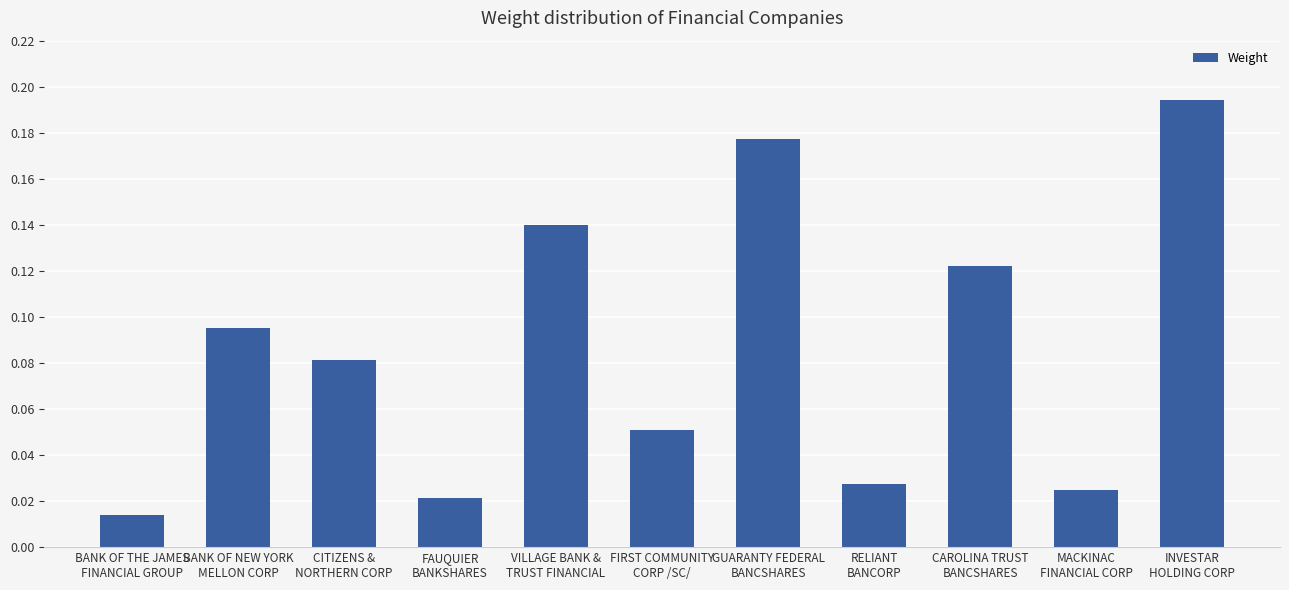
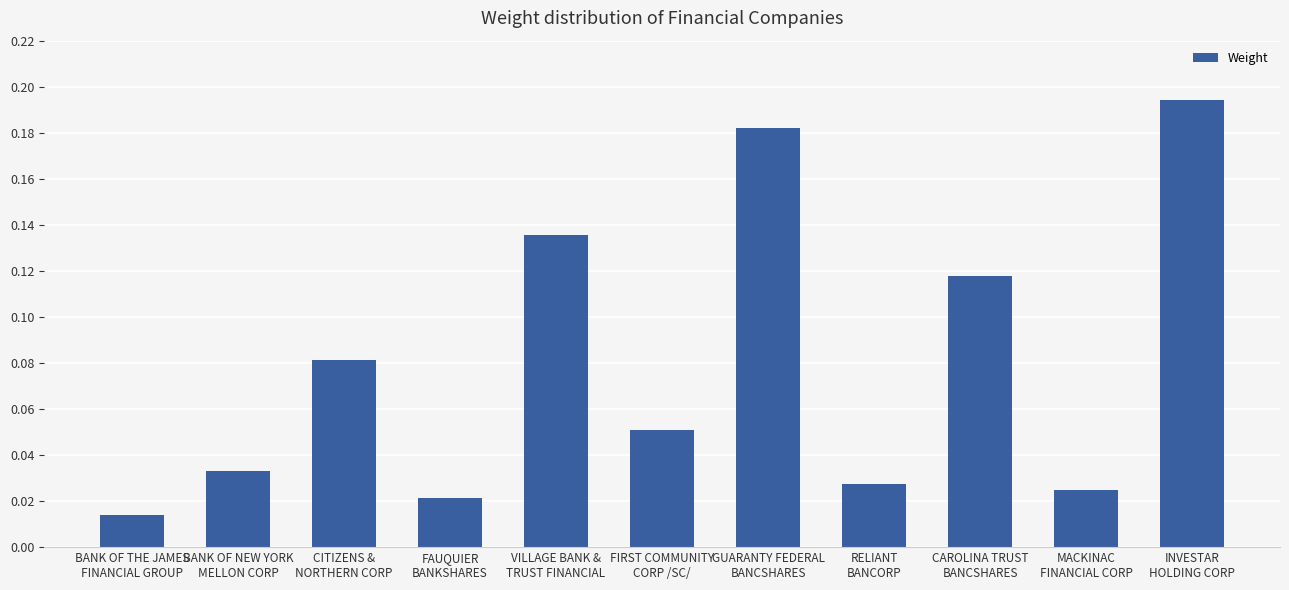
  {
    "BANK OF THE JAMES FINANCIAL GROUP": 0.014,
-   "BANK OF NEW YORK MELLON CORP": 0.095,
+   "BANK OF NEW YORK MELLON CORP": 0.033,
    "CITIZENS & NORTHERN CORP": 0.081,
    "FAUQUIER BANKSHARES": 0.021,
-   "VILLAGE BANK & TRUST FINANCIAL": 0.140,
+   "VILLAGE BANK & TRUST FINANCIAL": 0.136,
    "FIRST COMMUNITY CORP /SC/": 0.051,
-   "GUARANTY FEDERAL BANCSHARES": 0.177,
+   "GUARANTY FEDERAL BANCSHARES": 0.182,
    "RELIANT BANCORP": 0.027,
-   "CAROLINA TRUST BANCSHARES": 0.122,
+   "CAROLINA TRUST BANCSHARES": 0.118,
    "MACKINAC FINANCIAL CORP": 0.025,
    "INVESTAR HOLDING CORP": 0.194
  }
